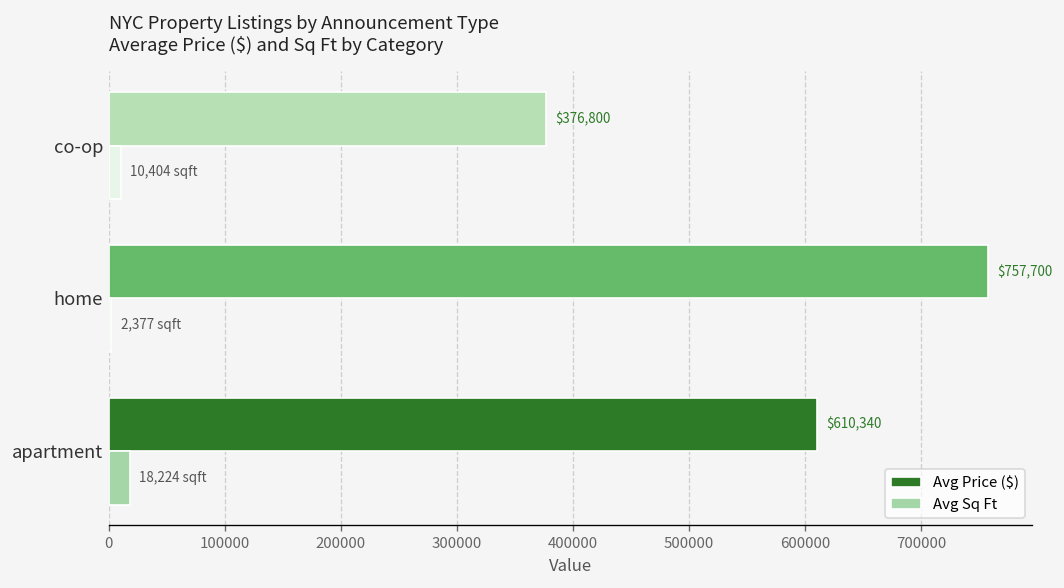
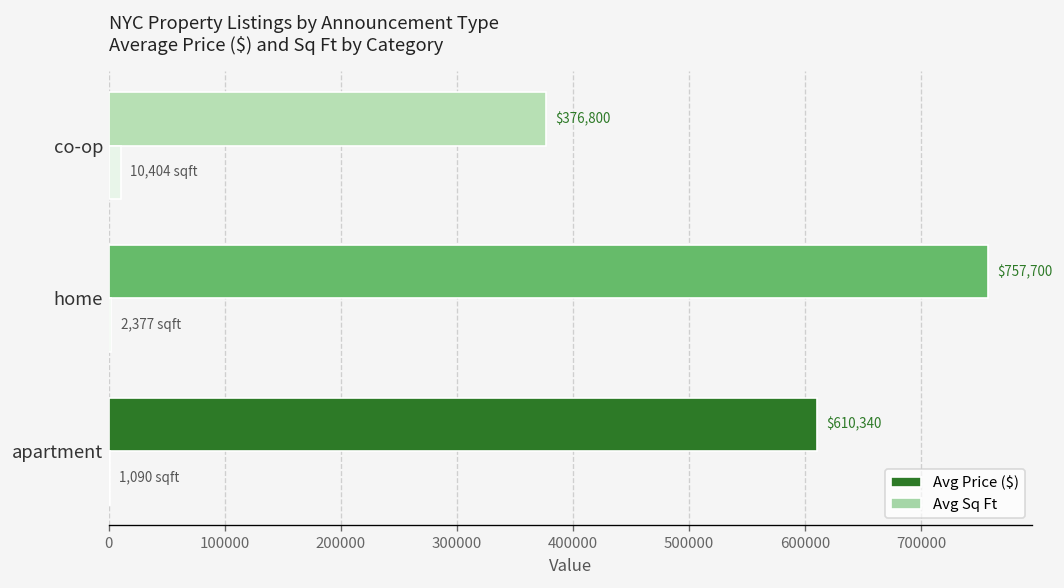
  {
    "Avg Price ($)": {
      "co-op": "$376,800",
      "home": "$757,700",
      "apartment": "$610,340"
    },
    "Avg Sq Ft": {
      "co-op": "10,404",
      "home": "2,377",
-     "apartment": "18,224"
+     "apartment": "1,090"
    }
  }
